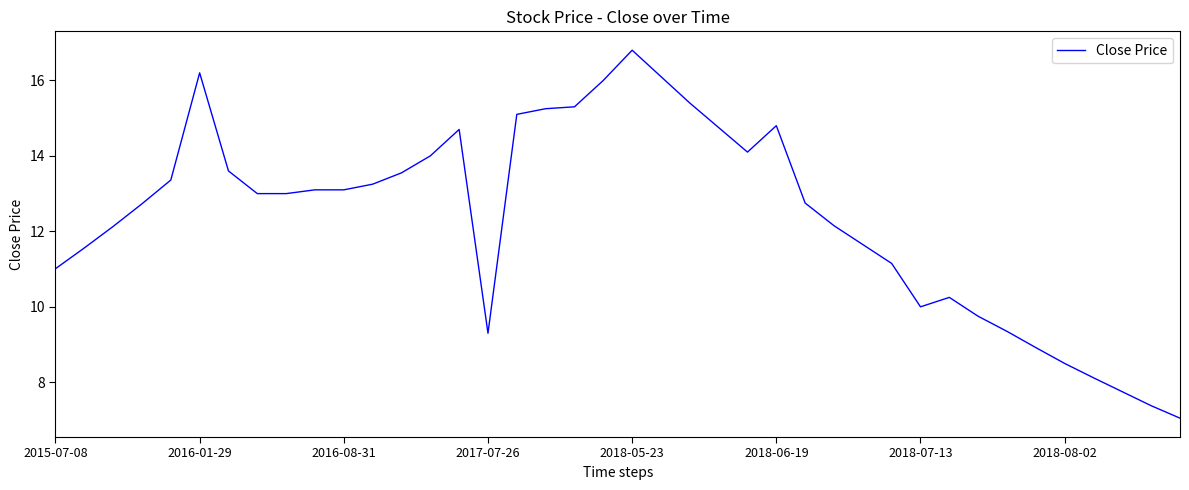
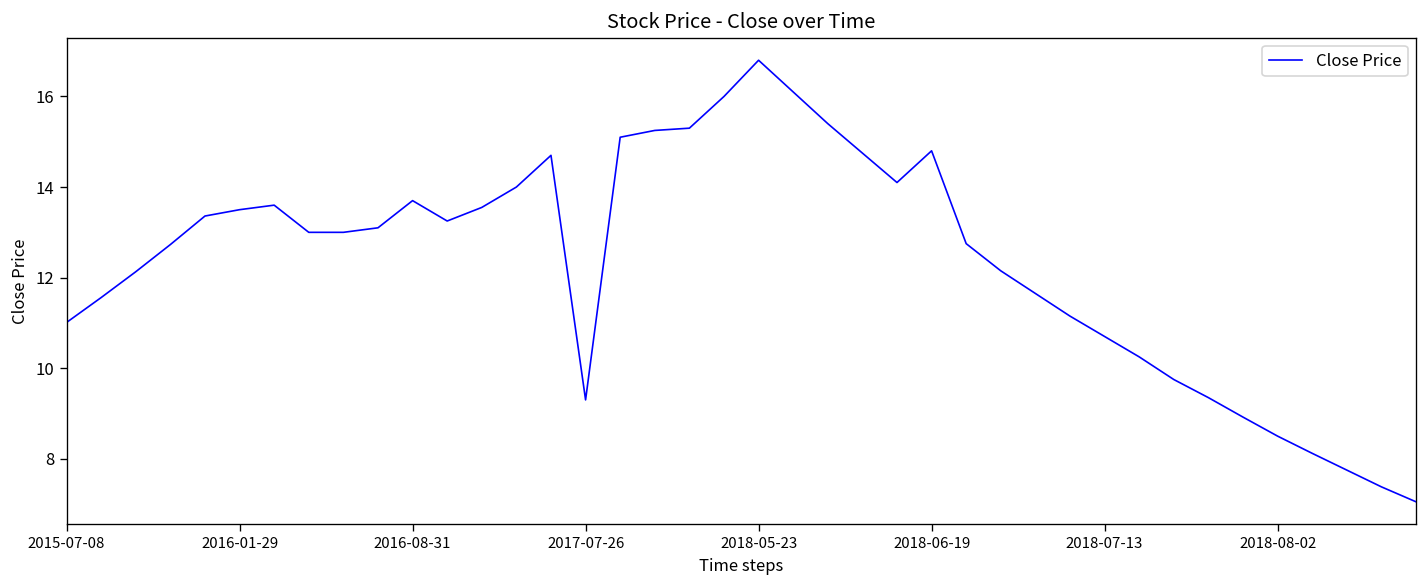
  {
    "2015-07-08": 11.0,
-   "2016-01-29": 16.2,
-   "2016-08-31": 13.1,
+   "2016-01-29": 13.5,
+   "2016-08-31": 13.7,
    "2017-07-26": 9.3,
    "2018-05-23": 16.8,
    "2018-06-19": 14.8,
-   "2018-07-13": 10.0,
+   "2018-07-13": 10.7,
    "2018-08-02": 8.5
  }
